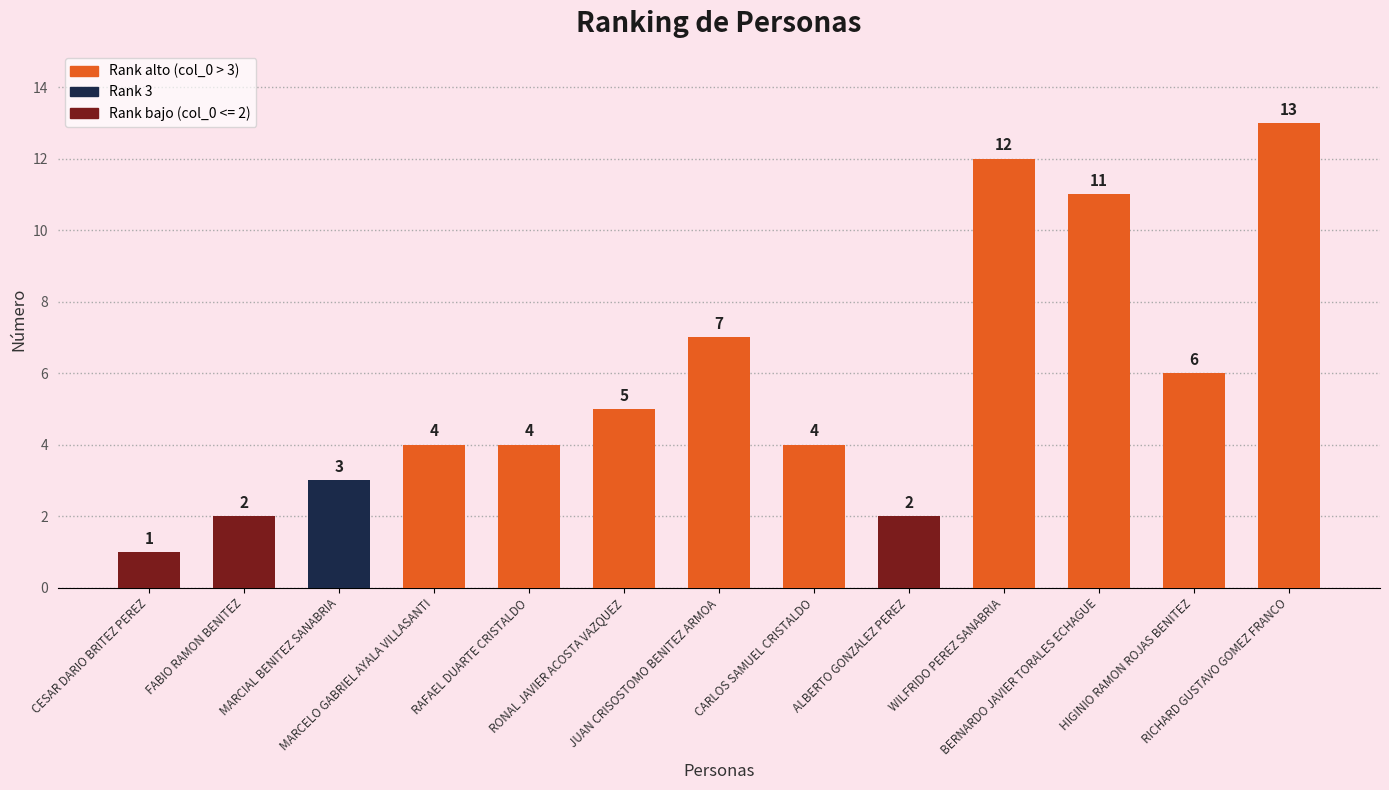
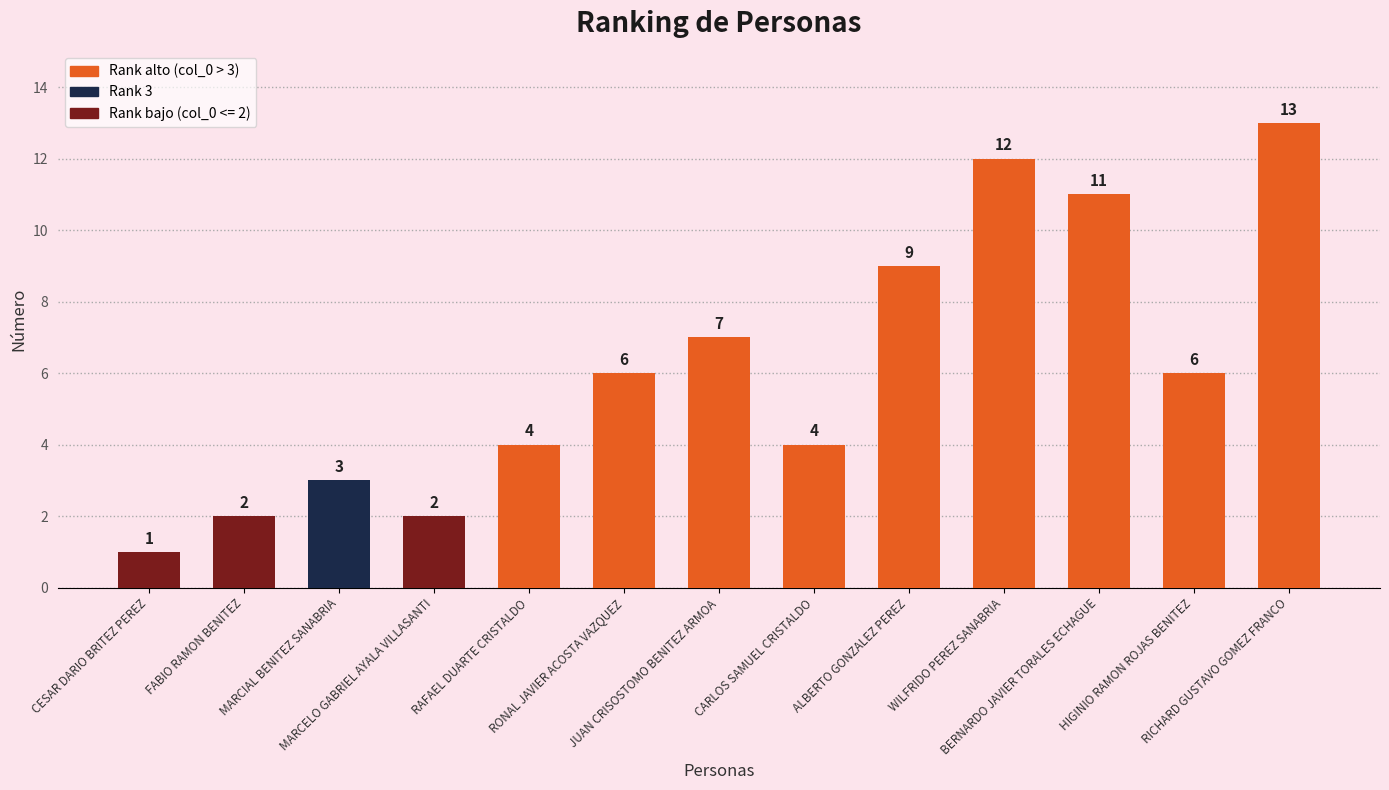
  {
    "CESAR DARIO BRITEZ PEREZ": 1,
    "FABIO RAMON BENITEZ": 2,
    "MARCIAL BENITEZ SANABRIA": 3,
-   "MARCELO GABRIEL AYALA VILLASANTI": 4,
+   "MARCELO GABRIEL AYALA VILLASANTI": 2,
    "RAFAEL DUARTE CRISTALDO": 4,
-   "RONAL JAVIER ACOSTA VAZQUEZ": 5,
+   "RONAL JAVIER ACOSTA VAZQUEZ": 6,
    "JUAN CRISOSTOMO BENITEZ ARMOA": 7,
    "CARLOS SAMUEL CRISTALDO": 4,
-   "ALBERTO GONZALEZ PEREZ": 2,
+   "ALBERTO GONZALEZ PEREZ": 9,
    "WILFRIDO PEREZ SANABRIA": 12,
    "BERNARDO JAVIER TORALES ECHAGUE": 11,
    "HIGINIO RAMON ROJAS BENITEZ": 6,
    "RICHARD GUSTAVO GOMEZ FRANCO": 13
  }
